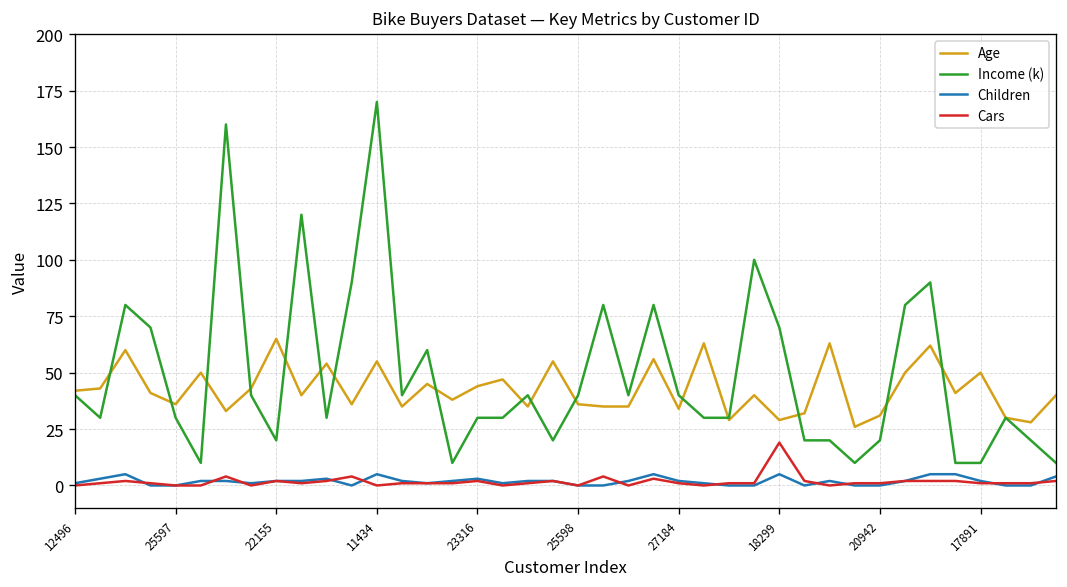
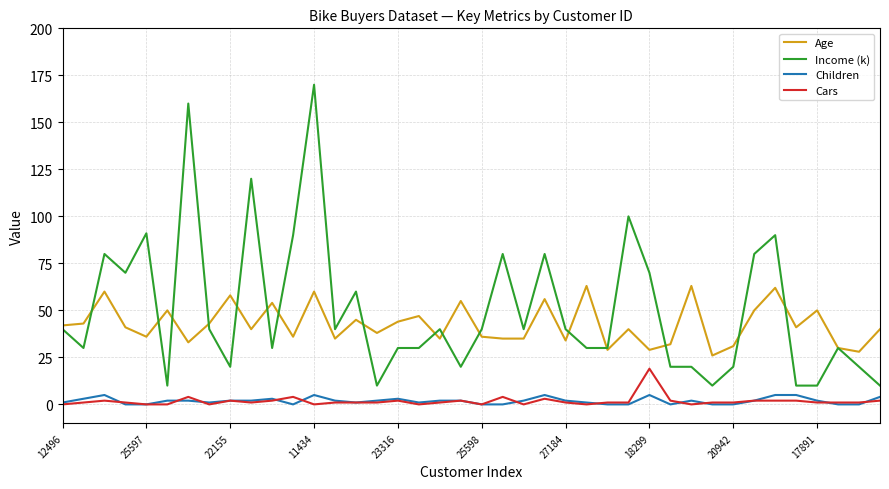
  {
    "Age": {
      "12496": 42,
      "25597": 36,
-     "22155": 65,
-     "11434": 55,
+     "22155": 58,
+     "11434": 60,
      "23316": 44,
      "25598": 36,
      "27184": 34,
      "18299": 29,
      "20942": 31,
      "17891": 50
    },
    "Income (k)": {
      "12496": 40,
-     "25597": 30,
+     "25597": 91,
      "22155": 20,
      "11434": 170,
      "23316": 30,
      "25598": 40,
      "27184": 40,
      "18299": 70,
      "20942": 20,
      "17891": 10
    },
    "Children": {
      "11434": 5,
      "18299": 5
    },
    "Cars": {
      "11434": 0,
      "18299": 19
    }
  }
